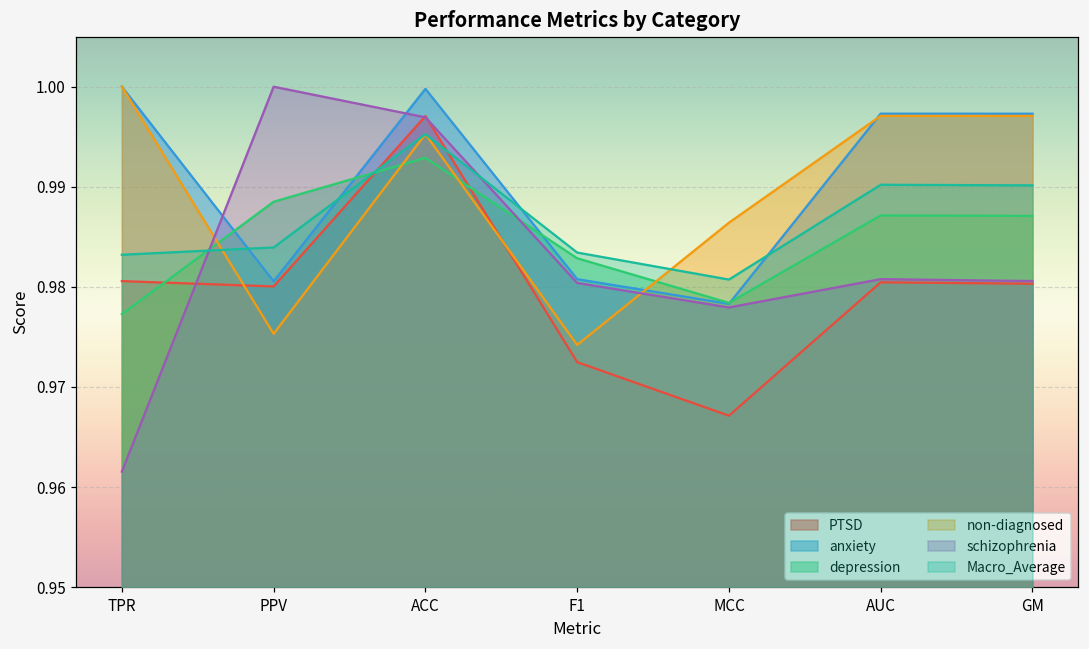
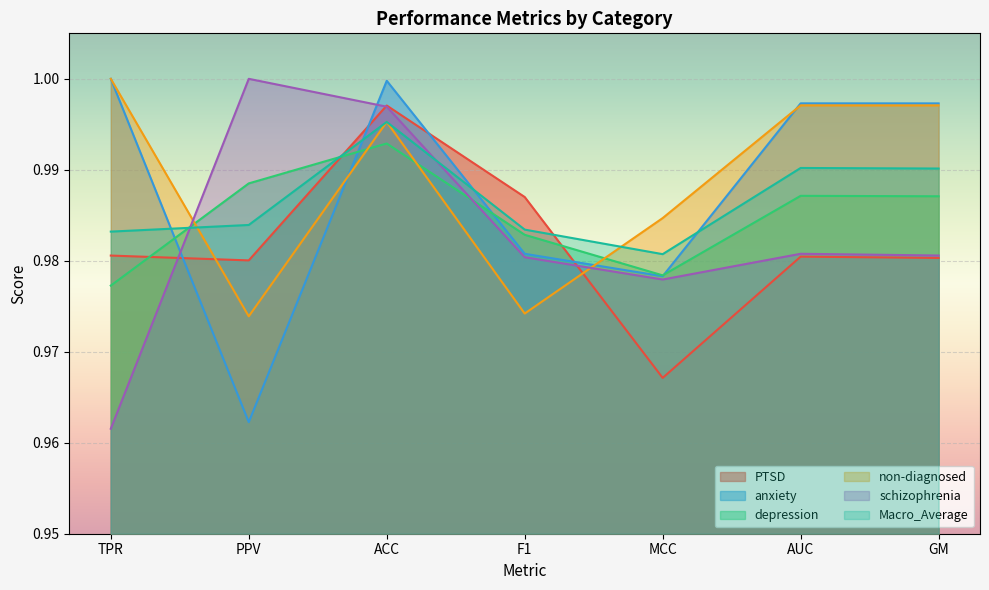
  {
    "PTSD": {
      "TPR": 0.981,
      "PPV": 0.980,
-     "F1": 0.972,
+     "F1": 0.987,
      "MCC": 0.967,
      "AUC": 0.980
    },
    "anxiety": {
-     "PPV": 0.981,
+     "PPV": 0.962,
      "ACC": 1.000,
      "F1": 0.981
    },
    "non-diagnosed": {
-     "PPV": 0.975,
+     "PPV": 0.974,
      "F1": 0.974,
-     "MCC": 0.986
+     "MCC": 0.985
    },
    "schizophrenia": {
      "TPR": 0.962,
      "PPV": 1.000,
      "F1": 0.980,
      "MCC": 0.978,
      "AUC": 0.981
    }
  }
